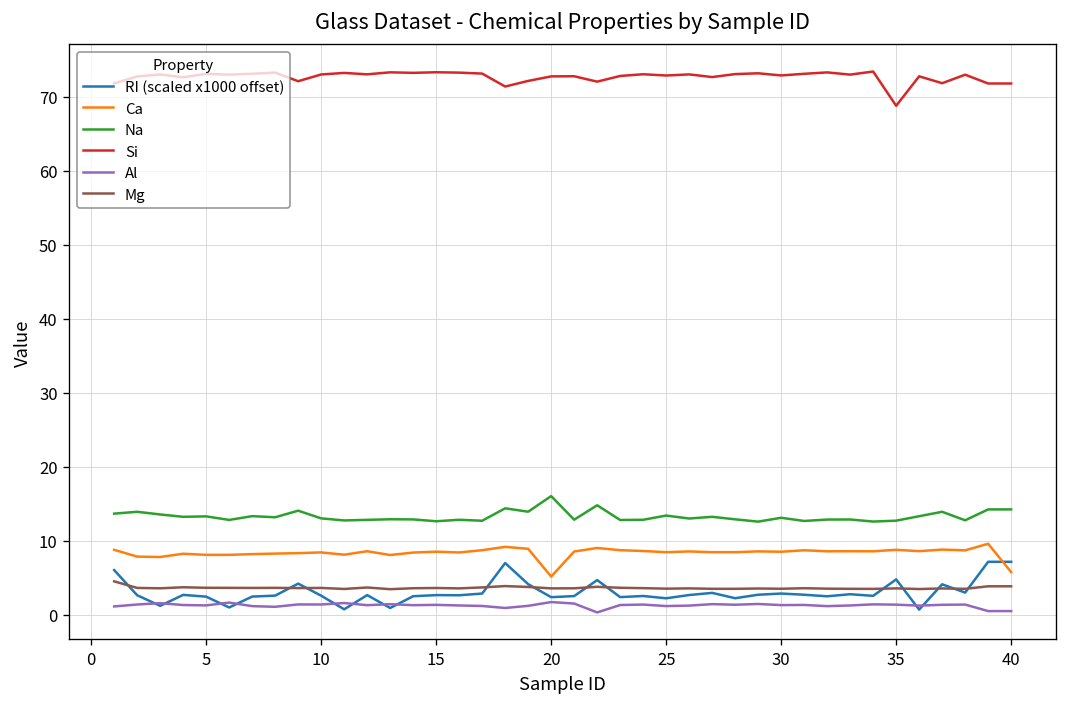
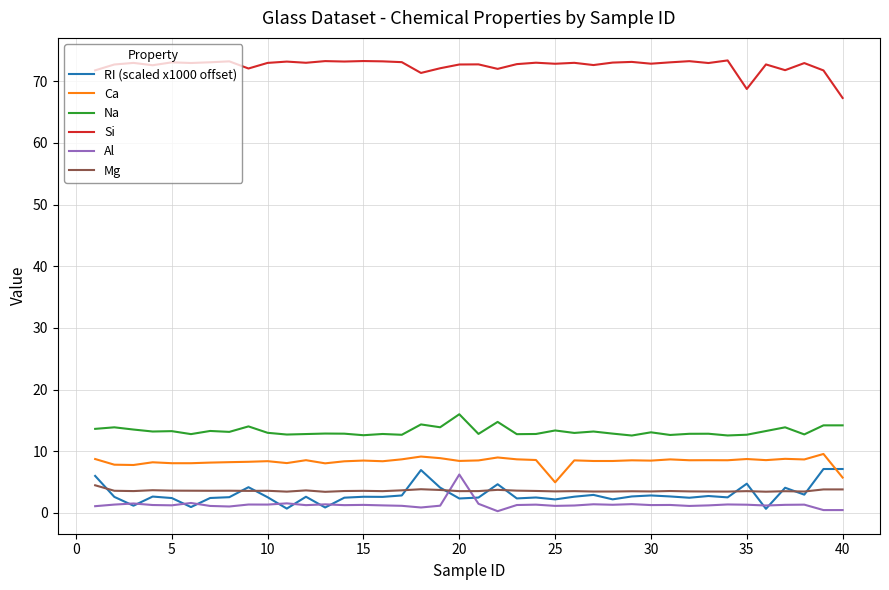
  {
    "RI (scaled x1000 offset)": {
      "5": 2,
      "10": 3,
      "15": 3,
      "20": 2,
      "25": 2,
      "30": 3,
      "35": 5,
      "40": 7
    },
    "Ca": {
      "5": 8,
      "10": 8,
      "15": 9,
-     "20": 5,
-     "25": 8,
+     "20": 8,
+     "25": 5,
      "30": 8,
      "35": 9,
      "40": 6
    },
    "Na": {
      "5": 13,
      "10": 13,
      "15": 13,
      "20": 16,
      "25": 13,
      "30": 13,
      "35": 13,
      "40": 14
    },
    "Si": {
      "10": 73,
      "15": 73,
      "20": 73,
      "25": 73,
      "30": 73,
      "35": 69,
-     "40": 72
+     "40": 67
    },
    "Al": {
      "5": 1,
      "10": 1,
      "15": 1,
-     "20": 2,
+     "20": 6,
      "25": 1,
      "30": 1,
      "35": 1,
      "40": 0
    },
    "Mg": {
      "5": 4,
      "10": 4,
      "15": 4,
      "20": 4,
      "25": 4,
      "30": 3,
      "35": 4,
      "40": 4
    }
  }
